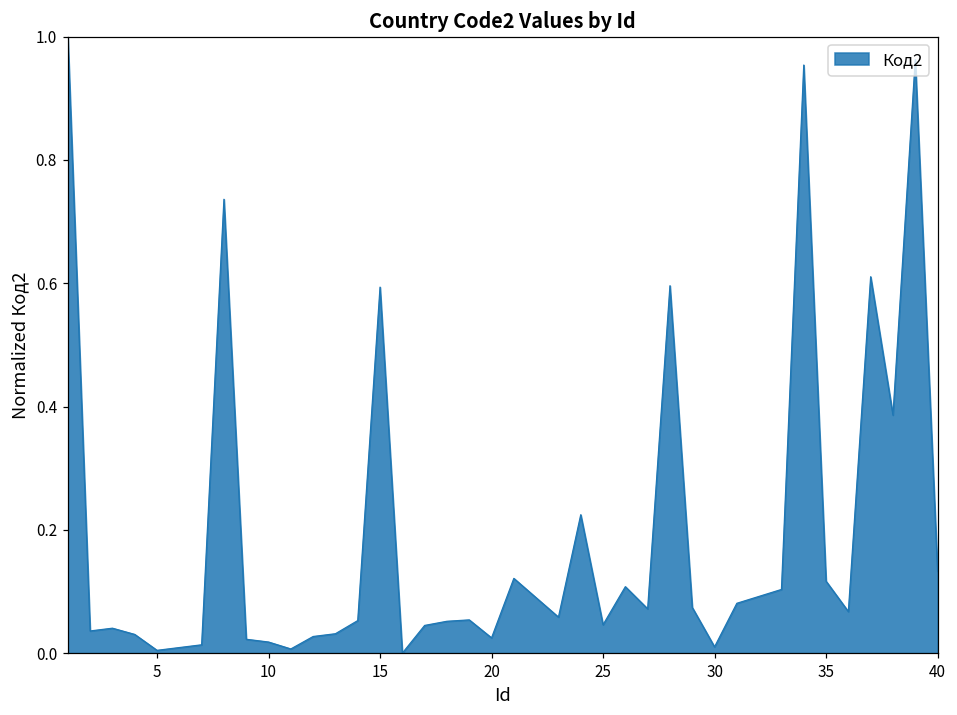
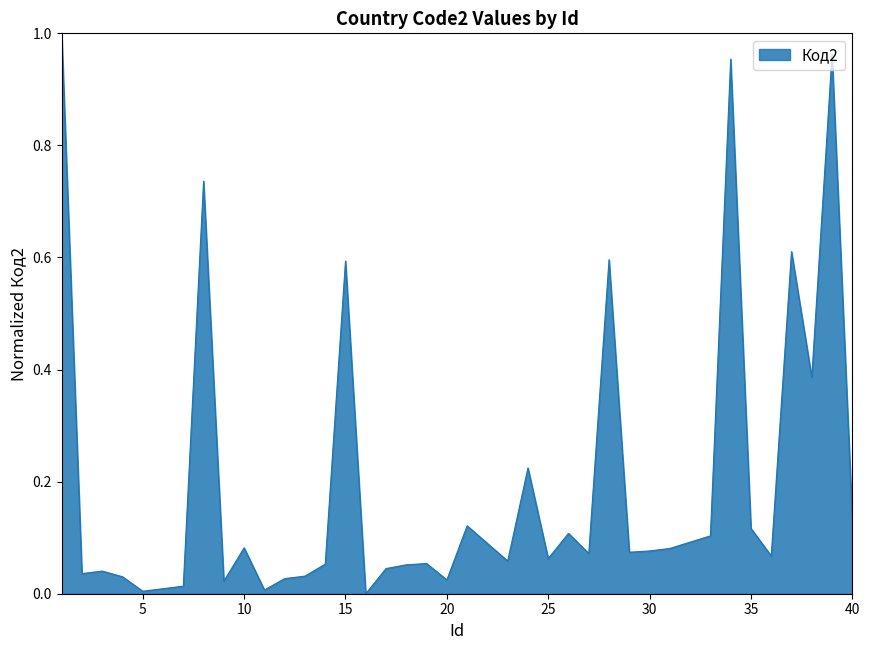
  {
    "5": 0.00,
-   "10": 0.02,
+   "10": 0.08,
    "15": 0.59,
    "20": 0.02,
-   "25": 0.05,
-   "30": 0.01,
+   "25": 0.06,
+   "30": 0.08,
    "35": 0.12,
    "40": 0.13
  }
